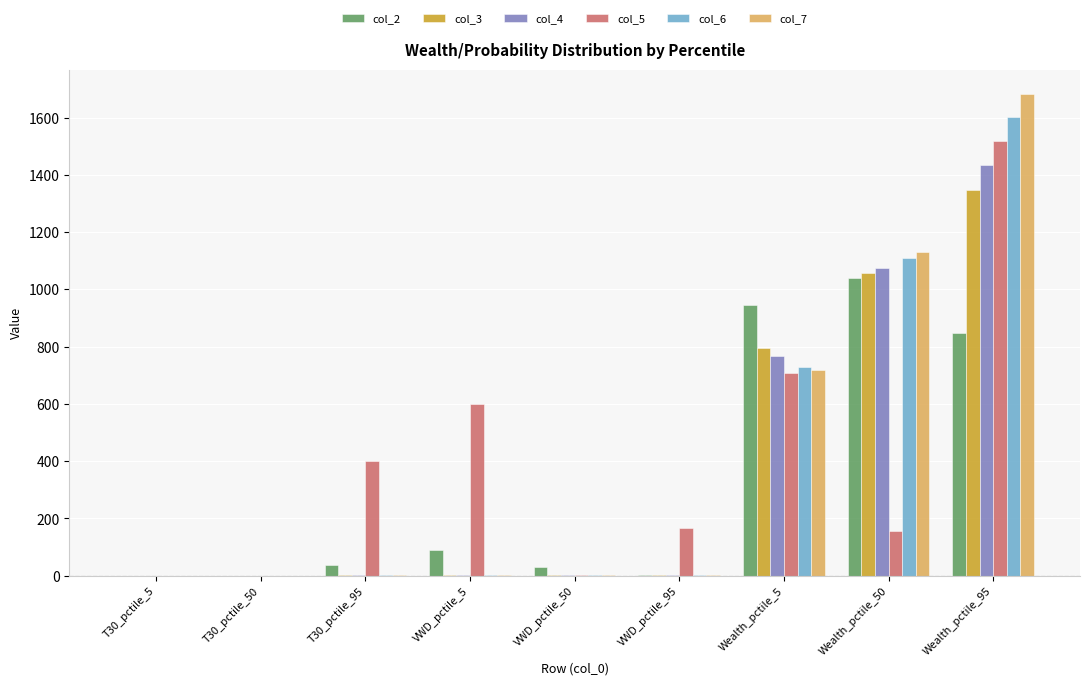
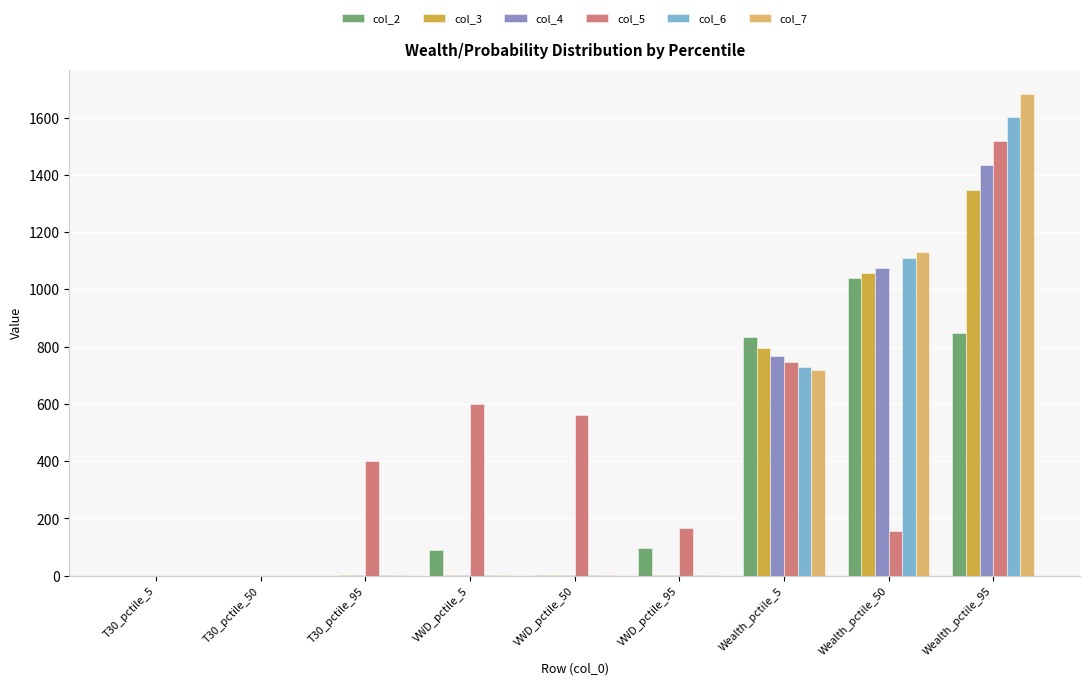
  {
    "col_2": {
-     "T30_pctile_95": 40,
+     "T30_pctile_95": 0,
      "VWD_pctile_5": 90,
-     "VWD_pctile_50": 30,
-     "VWD_pctile_95": 0,
-     "Wealth_pctile_5": 950,
+     "VWD_pctile_50": 0,
+     "VWD_pctile_95": 100,
+     "Wealth_pctile_5": 830,
      "Wealth_pctile_50": 1040,
      "Wealth_pctile_95": 850
    },
    "col_5": {
      "T30_pctile_95": 400,
      "VWD_pctile_5": 600,
-     "VWD_pctile_50": 0,
+     "VWD_pctile_50": 560,
      "VWD_pctile_95": 170,
-     "Wealth_pctile_5": 710,
+     "Wealth_pctile_5": 750,
      "Wealth_pctile_50": 160,
      "Wealth_pctile_95": 1520
    }
  }
